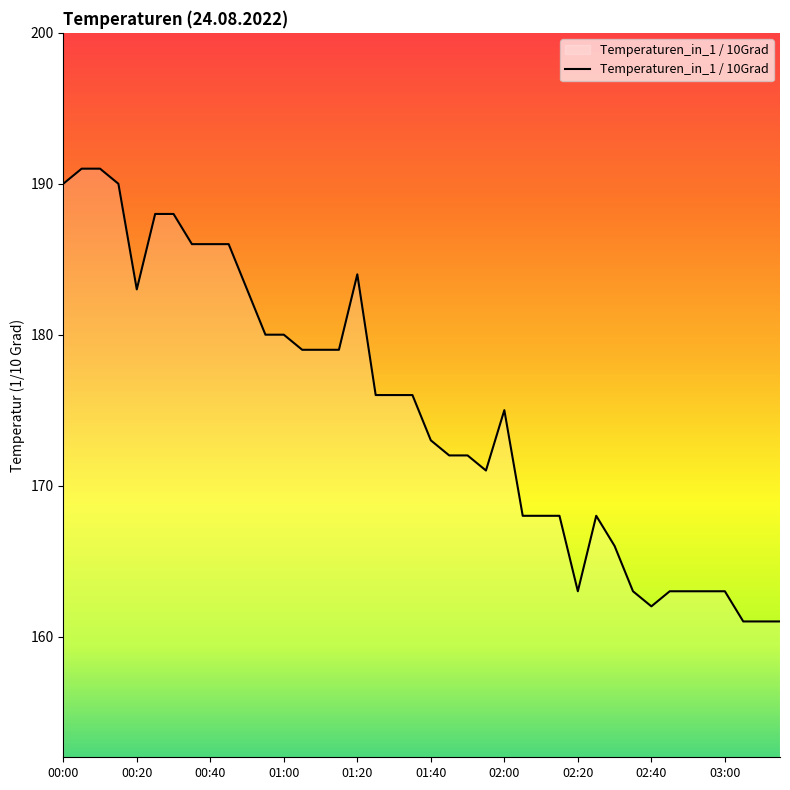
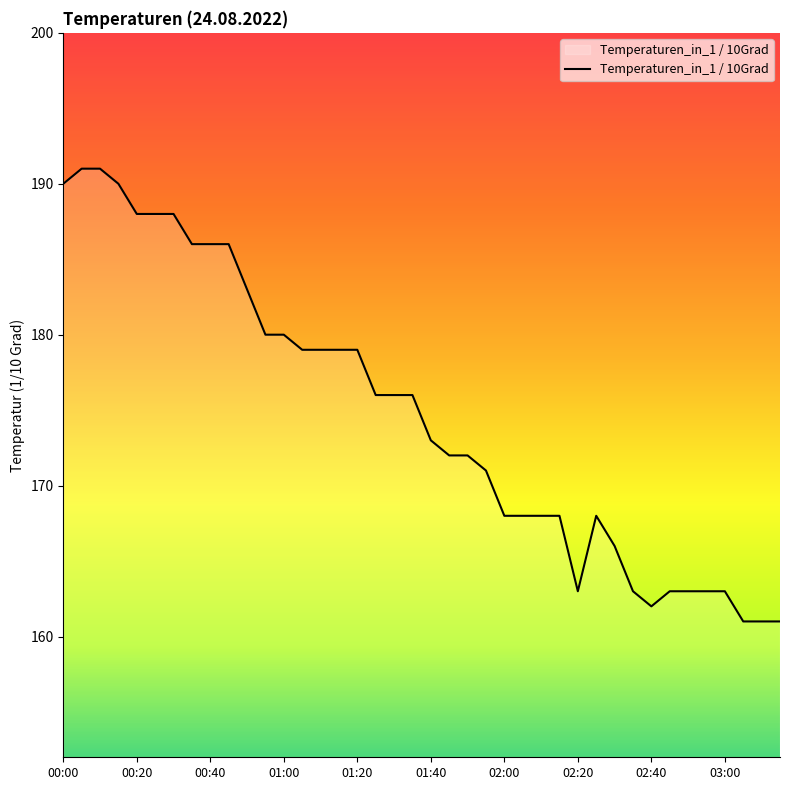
  {
    "00:00": 190,
-   "00:20": 183,
+   "00:20": 188,
    "00:40": 186,
    "01:00": 180,
-   "01:20": 184,
+   "01:20": 179,
    "01:40": 173,
-   "02:00": 175,
+   "02:00": 168,
    "02:20": 163,
    "02:40": 162,
    "03:00": 163
  }
